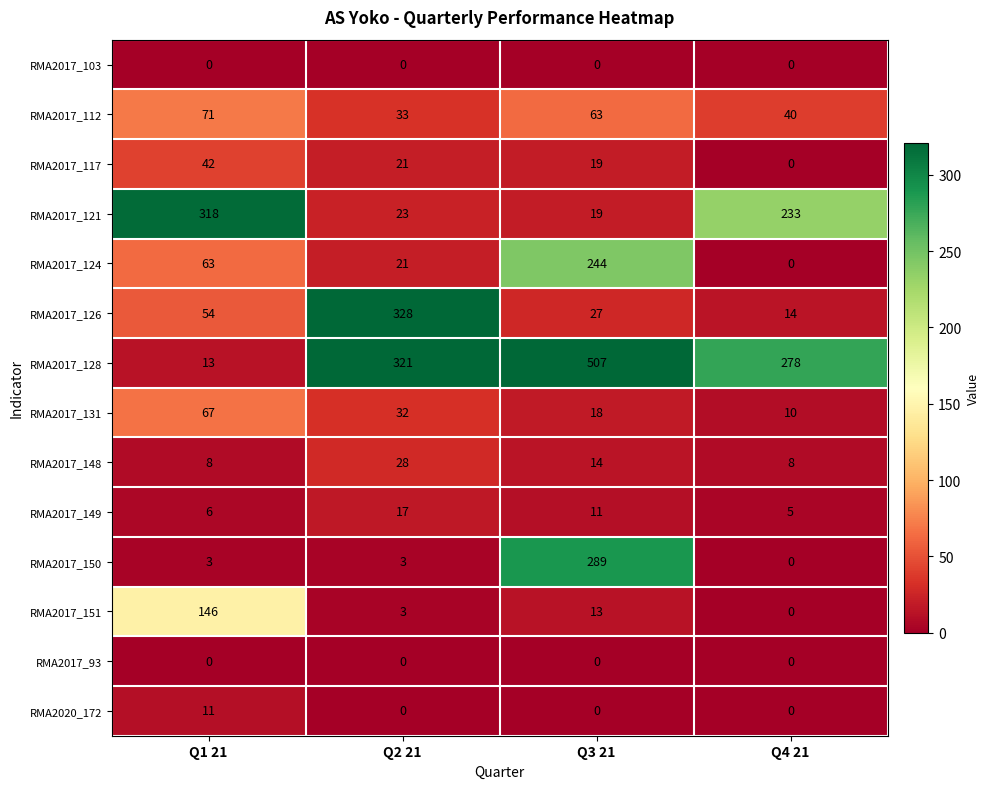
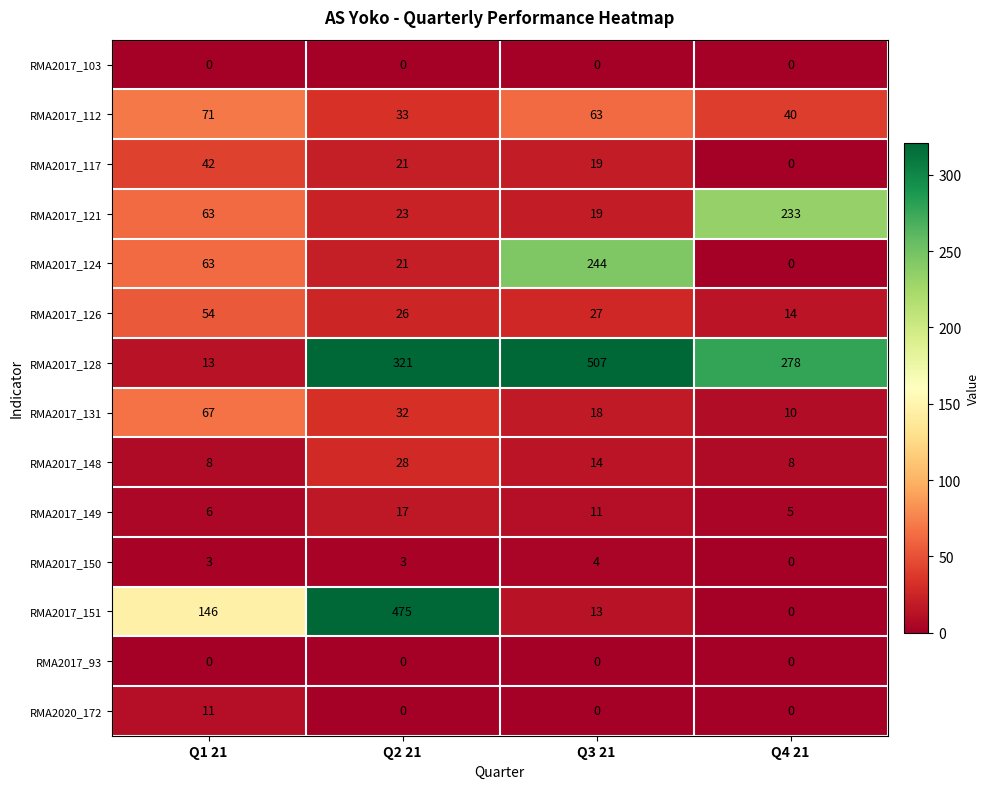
  {
    "RMA2017_103": {
      "Q1 21": 0,
      "Q2 21": 0,
      "Q3 21": 0,
      "Q4 21": 0
    },
    "RMA2017_112": {
      "Q1 21": 71,
      "Q2 21": 33,
      "Q3 21": 63,
      "Q4 21": 40
    },
    "RMA2017_117": {
      "Q1 21": 42,
      "Q2 21": 21,
      "Q3 21": 19,
      "Q4 21": 0
    },
    "RMA2017_121": {
-     "Q1 21": 318,
+     "Q1 21": 63,
      "Q2 21": 23,
      "Q3 21": 19,
      "Q4 21": 233
    },
    "RMA2017_124": {
      "Q1 21": 63,
      "Q2 21": 21,
      "Q3 21": 244,
      "Q4 21": 0
    },
    "RMA2017_126": {
      "Q1 21": 54,
-     "Q2 21": 328,
+     "Q2 21": 26,
      "Q3 21": 27,
      "Q4 21": 14
    },
    "RMA2017_128": {
      "Q1 21": 13,
      "Q2 21": 321,
      "Q3 21": 507,
      "Q4 21": 278
    },
    "RMA2017_131": {
      "Q1 21": 67,
      "Q2 21": 32,
      "Q3 21": 18,
      "Q4 21": 10
    },
    "RMA2017_148": {
      "Q1 21": 8,
      "Q2 21": 28,
      "Q3 21": 14,
      "Q4 21": 8
    },
    "RMA2017_149": {
      "Q1 21": 6,
      "Q2 21": 17,
      "Q3 21": 11,
      "Q4 21": 5
    },
    "RMA2017_150": {
      "Q1 21": 3,
      "Q2 21": 3,
-     "Q3 21": 289,
+     "Q3 21": 4,
      "Q4 21": 0
    },
    "RMA2017_151": {
      "Q1 21": 146,
-     "Q2 21": 3,
+     "Q2 21": 475,
      "Q3 21": 13,
      "Q4 21": 0
    },
    "RMA2017_93": {
      "Q1 21": 0,
      "Q2 21": 0,
      "Q3 21": 0,
      "Q4 21": 0
    },
    "RMA2020_172": {
      "Q1 21": 11,
      "Q2 21": 0,
      "Q3 21": 0,
      "Q4 21": 0
    }
  }
